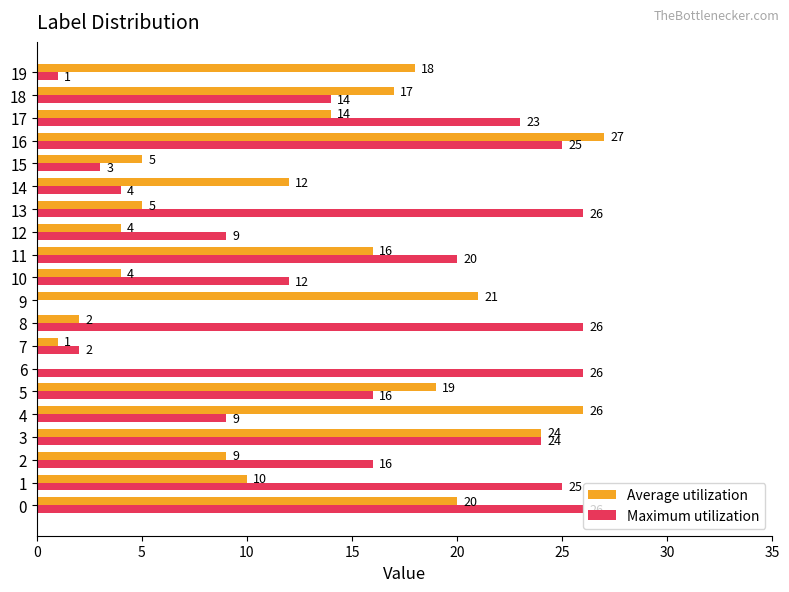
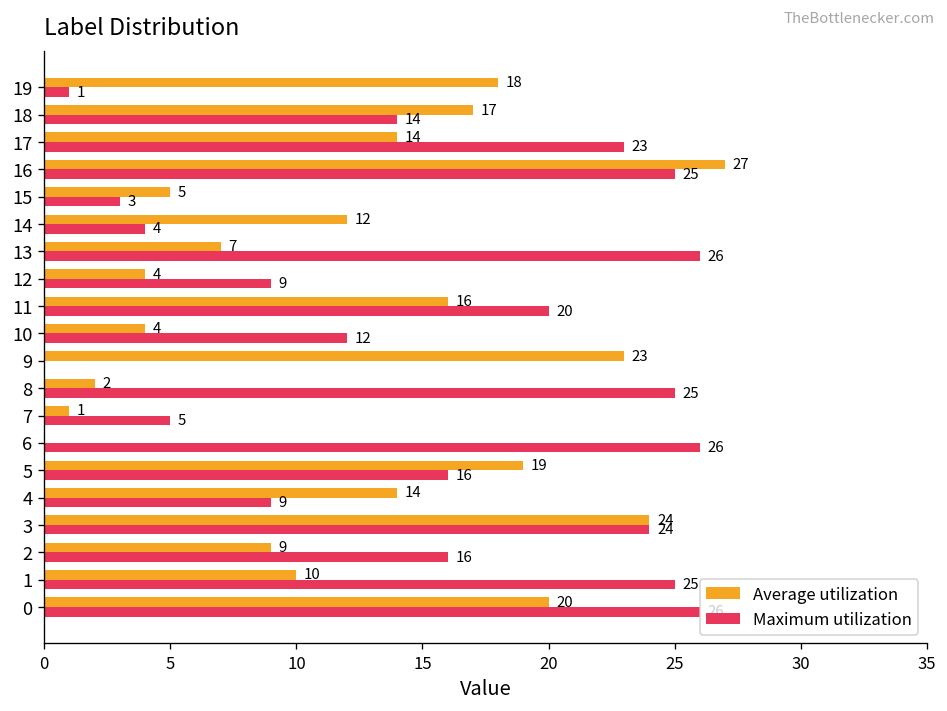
  {
    "Average utilization": {
      "19": 18,
      "18": 17,
      "17": 14,
      "16": 27,
      "15": 5,
      "14": 12,
-     "13": 5,
+     "13": 7,
      "12": 4,
      "11": 16,
      "10": 4,
-     "9": 21,
+     "9": 23,
      "8": 2,
      "7": 1,
      "5": 19,
-     "4": 26,
+     "4": 14,
      "2": 9,
      "1": 10,
      "0": 20
    },
    "Maximum utilization": {
      "19": 1,
      "18": 14,
      "17": 23,
      "16": 25,
      "15": 3,
      "14": 4,
      "13": 26,
      "12": 9,
      "11": 20,
      "10": 12,
-     "8": 26,
-     "7": 2,
+     "8": 25,
+     "7": 5,
      "6": 26,
      "5": 16,
      "4": 9,
      "2": 16,
      "1": 25
    }
  }
